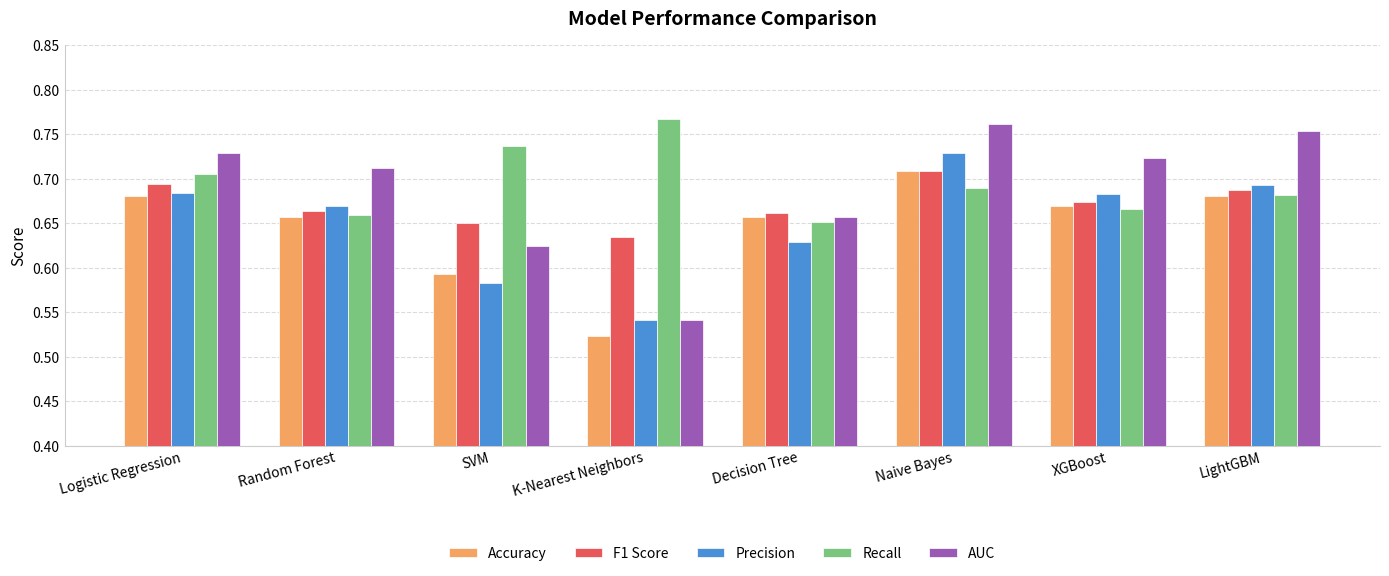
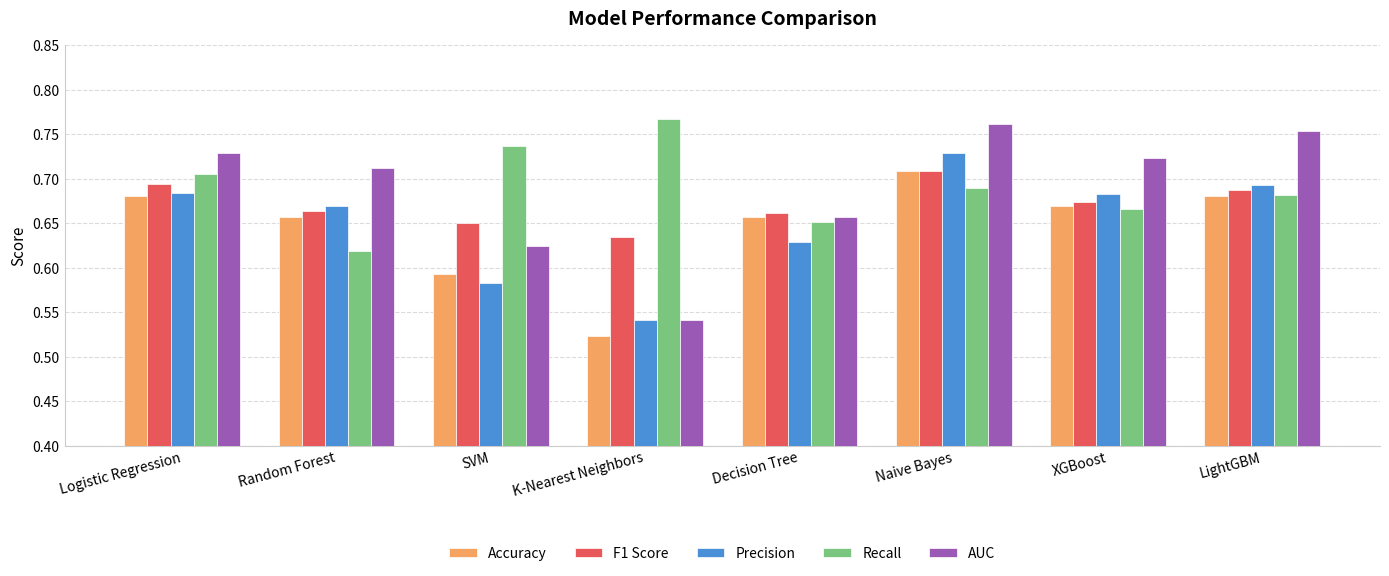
  {
    "Accuracy": {
      "Logistic Regression": 0.68,
      "Random Forest": 0.66,
      "SVM": 0.59,
      "K-Nearest Neighbors": 0.52,
      "Decision Tree": 0.66,
      "Naive Bayes": 0.71,
      "XGBoost": 0.67,
      "LightGBM": 0.68
    },
    "F1 Score": {
      "Logistic Regression": 0.69,
      "Random Forest": 0.66,
      "SVM": 0.65,
      "K-Nearest Neighbors": 0.63,
      "Decision Tree": 0.66,
      "Naive Bayes": 0.71,
      "XGBoost": 0.67,
      "LightGBM": 0.69
    },
    "Precision": {
      "Logistic Regression": 0.68,
      "Random Forest": 0.67,
      "SVM": 0.58,
      "K-Nearest Neighbors": 0.54,
      "Decision Tree": 0.63,
      "Naive Bayes": 0.73,
      "XGBoost": 0.68,
      "LightGBM": 0.69
    },
    "Recall": {
      "Logistic Regression": 0.71,
-     "Random Forest": 0.66,
+     "Random Forest": 0.62,
      "SVM": 0.74,
      "K-Nearest Neighbors": 0.77,
      "Decision Tree": 0.65,
      "Naive Bayes": 0.69,
      "XGBoost": 0.67,
      "LightGBM": 0.68
    },
    "AUC": {
      "Logistic Regression": 0.73,
      "Random Forest": 0.71,
      "SVM": 0.63,
      "K-Nearest Neighbors": 0.54,
      "Decision Tree": 0.66,
      "Naive Bayes": 0.76,
      "XGBoost": 0.72,
      "LightGBM": 0.75
    }
  }
